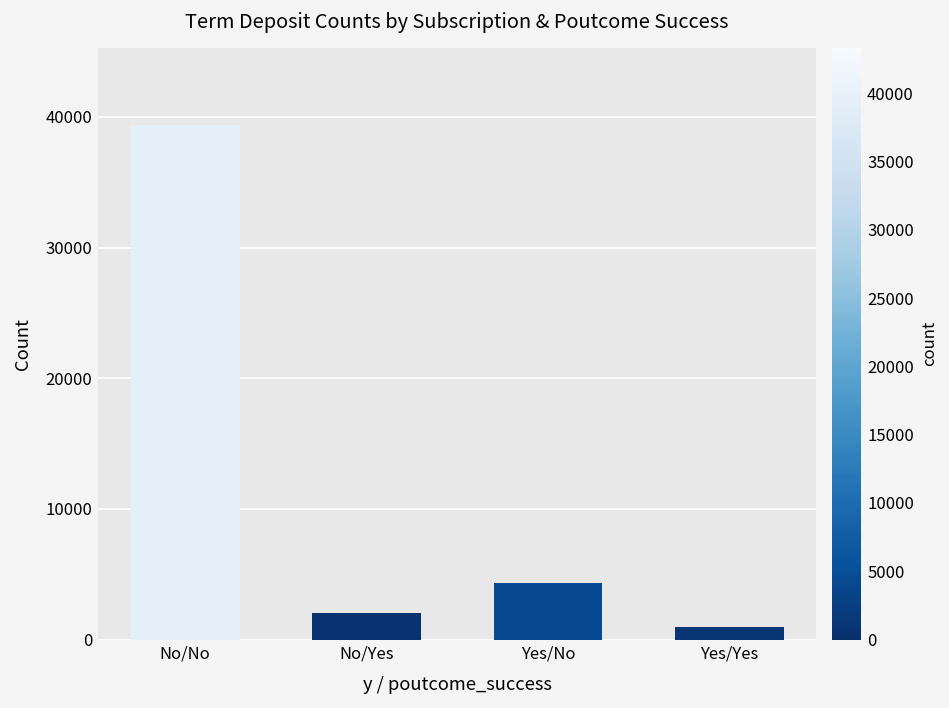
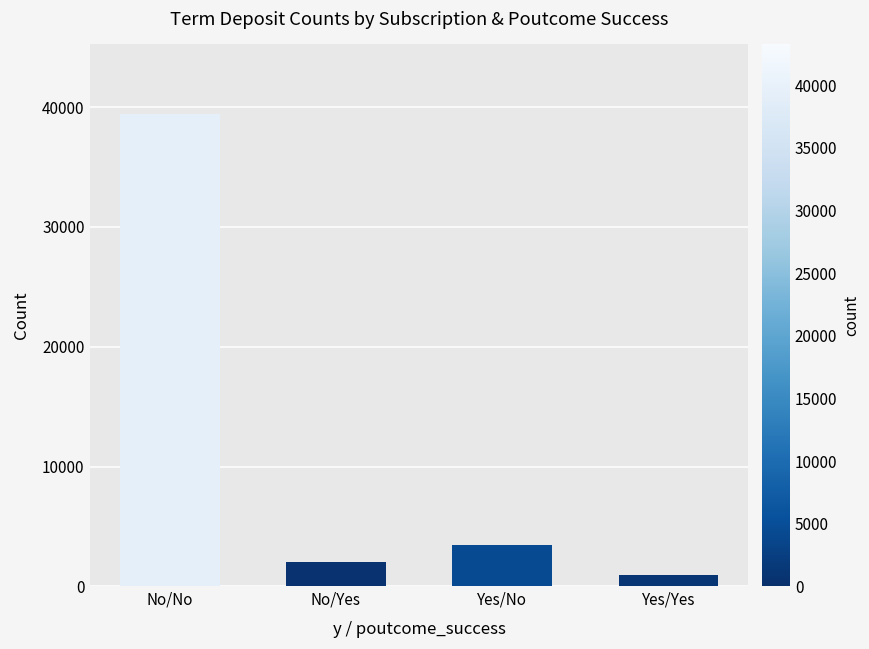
  {
    "No/No": 39400,
    "No/Yes": 2000,
-   "Yes/No": 4300,
+   "Yes/No": 3400,
    "Yes/Yes": 1000
  }
